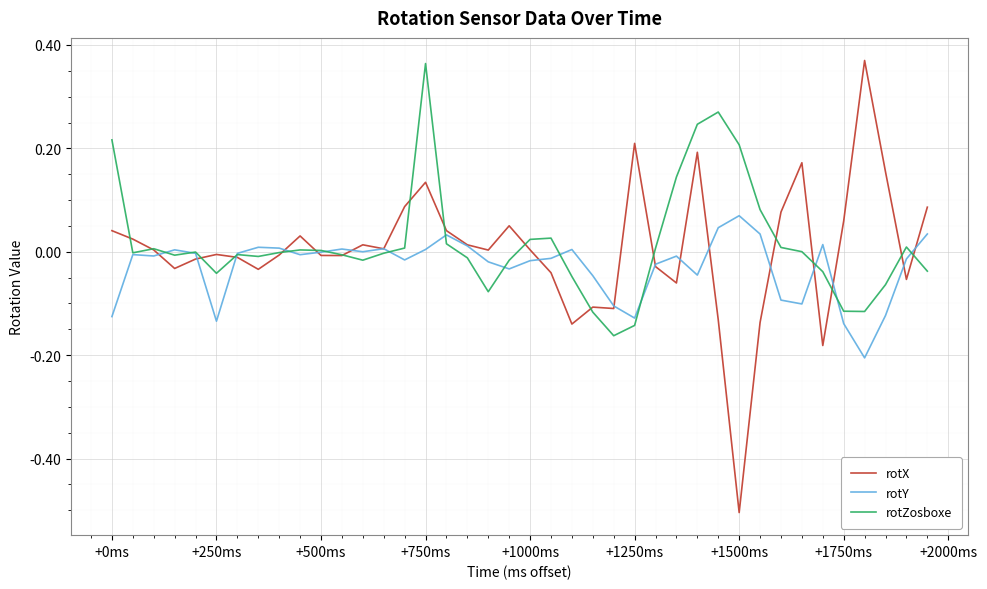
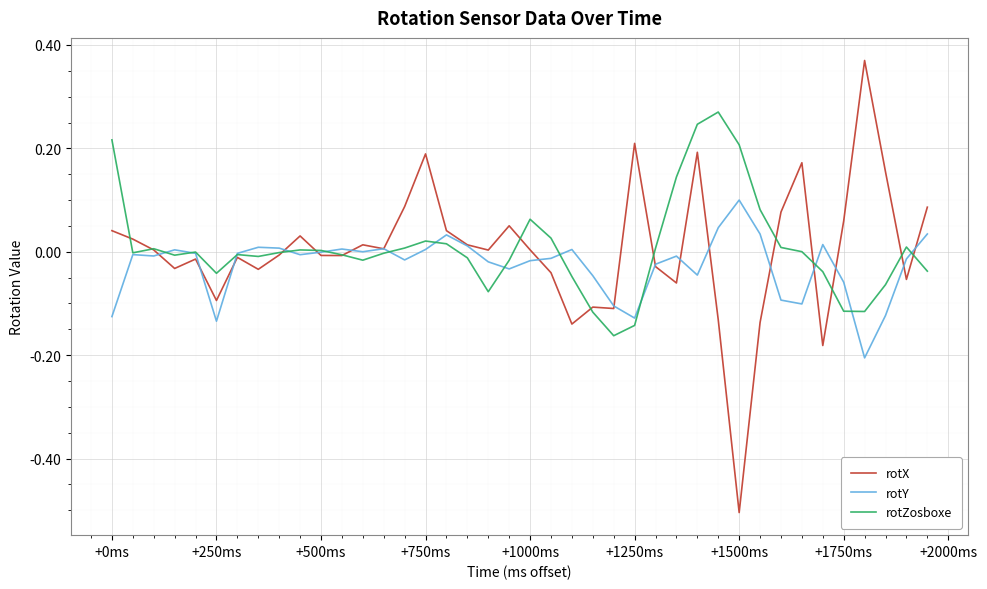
  {
    "rotX": {
      "+0ms": 0.04,
-     "+250ms": -0.01,
+     "+250ms": -0.09,
      "+500ms": -0.01,
-     "+750ms": 0.13,
+     "+750ms": 0.19,
      "+1000ms": 0.00,
      "+1250ms": 0.21,
      "+1500ms": -0.50,
      "+1750ms": 0.06
    },
    "rotY": {
      "+0ms": -0.13,
      "+250ms": -0.13,
      "+750ms": 0.00,
      "+1000ms": -0.02,
      "+1250ms": -0.13,
-     "+1500ms": 0.07,
-     "+1750ms": -0.14
+     "+1500ms": 0.10,
+     "+1750ms": -0.06
    },
    "rotZosboxe": {
      "+0ms": 0.22,
      "+250ms": -0.04,
-     "+750ms": 0.36,
-     "+1000ms": 0.02,
+     "+750ms": 0.02,
+     "+1000ms": 0.06,
      "+1250ms": -0.14,
      "+1500ms": 0.21,
      "+1750ms": -0.11
    }
  }
